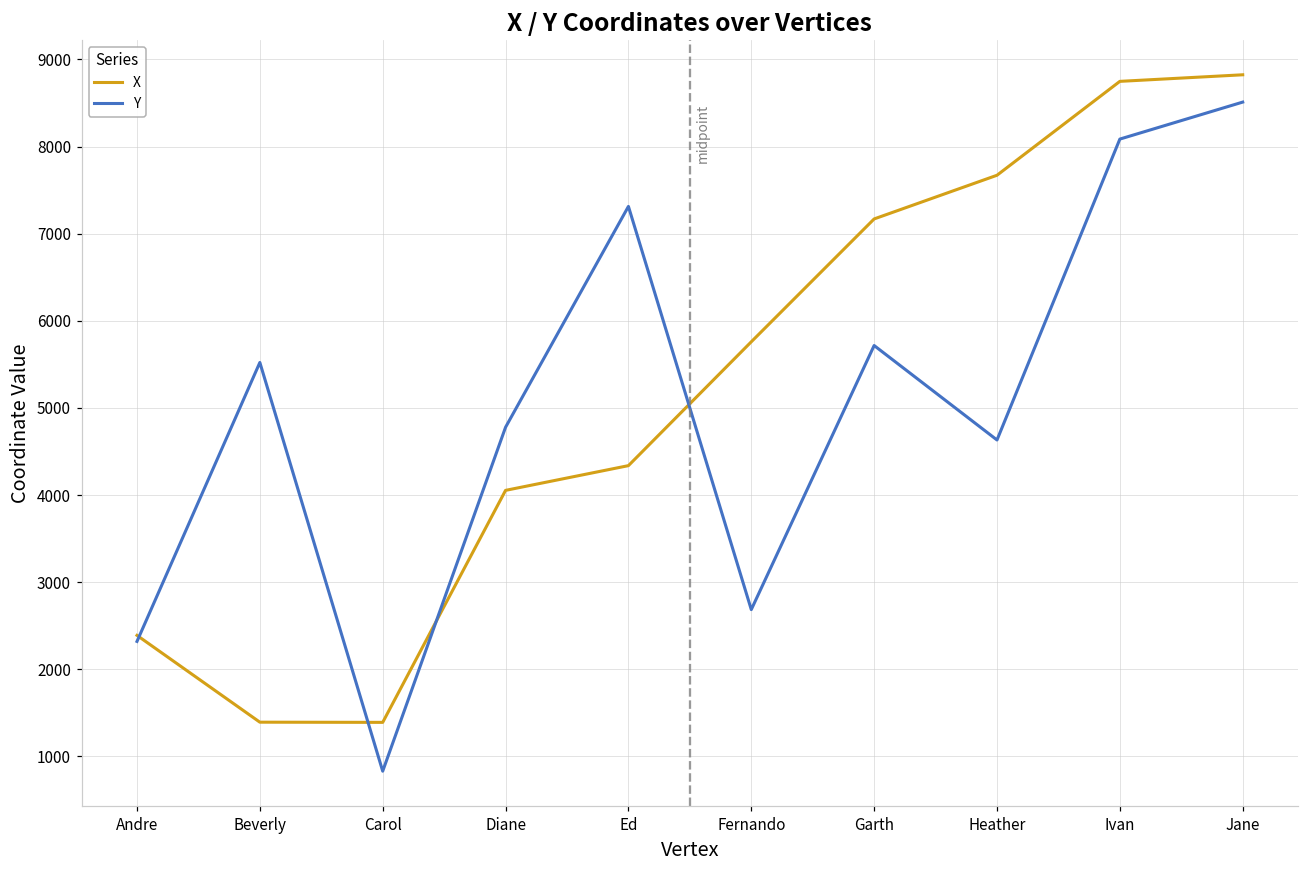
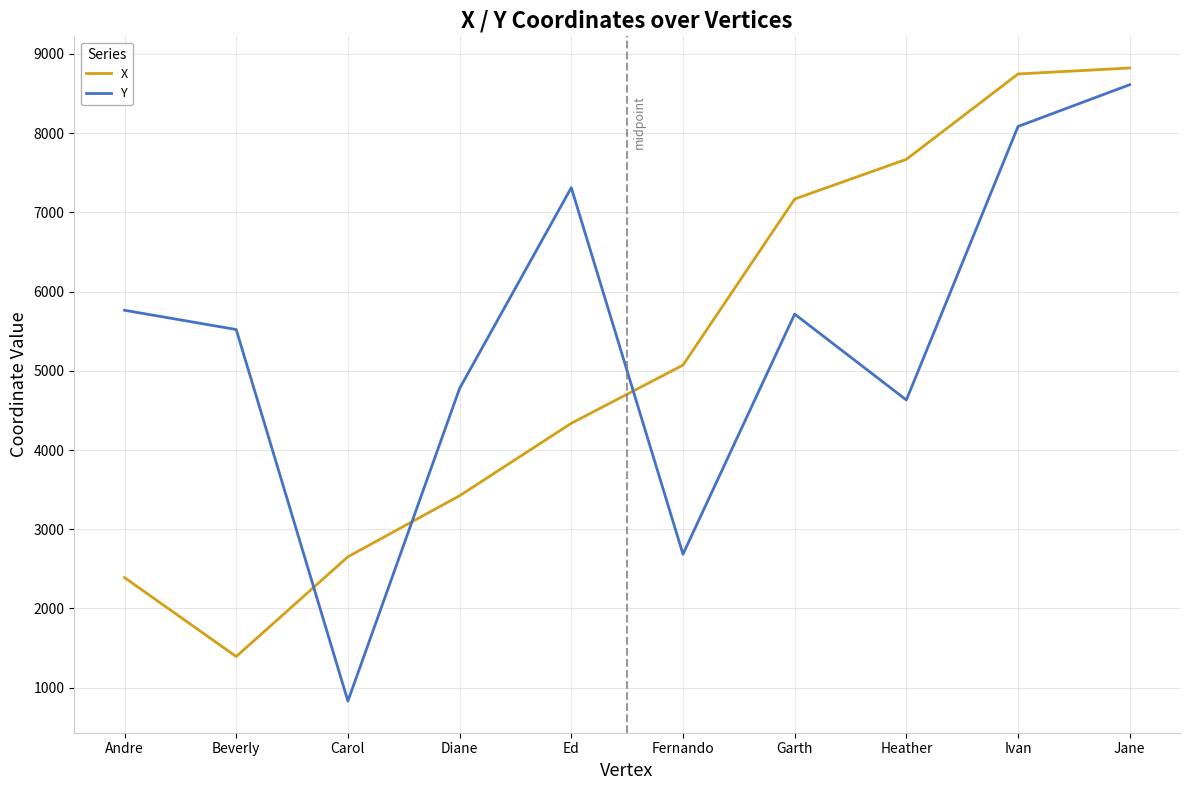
  {
    "X": {
      "Andre": 2400,
      "Beverly": 1400,
-     "Carol": 1400,
-     "Diane": 4100,
+     "Carol": 2700,
+     "Diane": 3400,
      "Ed": 4300,
-     "Fernando": 5800,
+     "Fernando": 5100,
      "Garth": 7200,
      "Heather": 7700,
      "Ivan": 8700,
      "Jane": 8800
    },
    "Y": {
-     "Andre": 2300,
+     "Andre": 5800,
      "Beverly": 5500,
      "Carol": 800,
      "Diane": 4800,
      "Ed": 7300,
      "Fernando": 2700,
      "Garth": 5700,
      "Heather": 4600,
      "Ivan": 8100,
-     "Jane": 8500
+     "Jane": 8600
    }
  }
